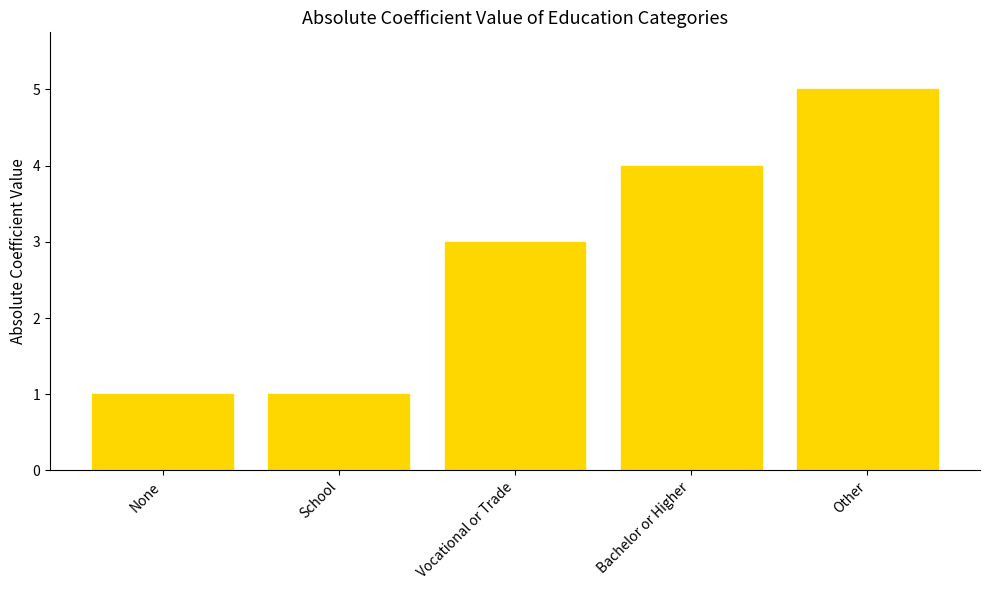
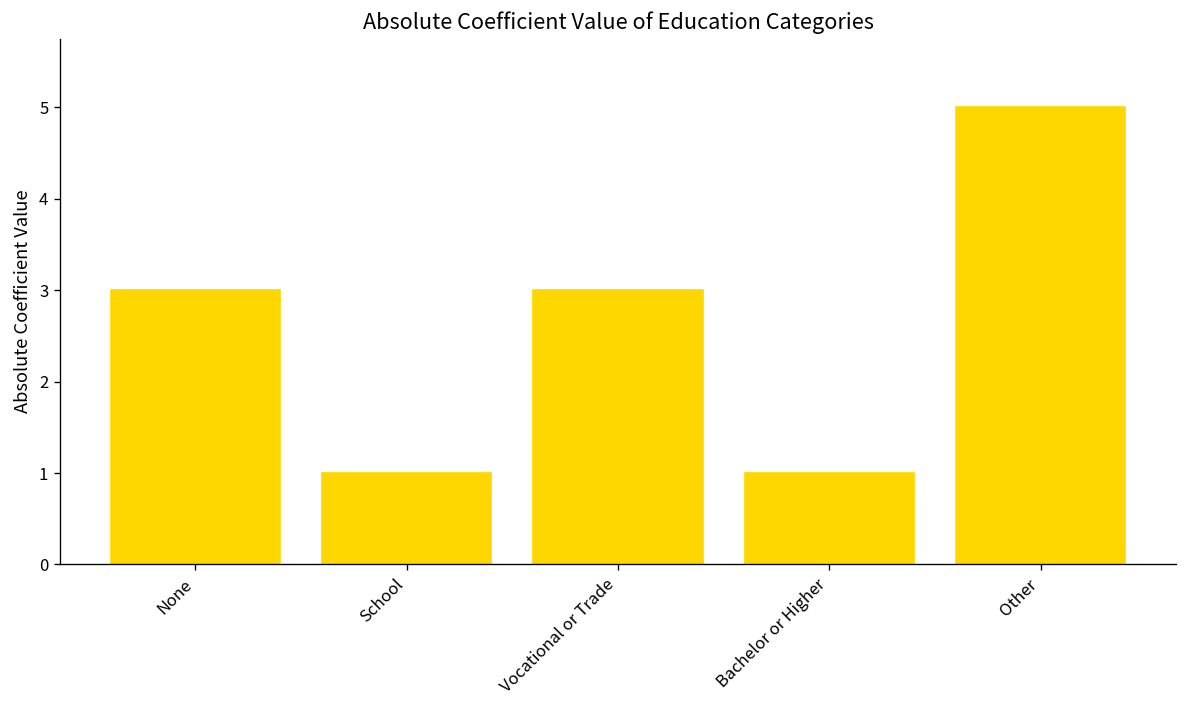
  {
-   "None": 1,
+   "None": 3,
    "School": 1,
    "Vocational or Trade": 3,
-   "Bachelor or Higher": 4,
+   "Bachelor or Higher": 1,
    "Other": 5
  }
